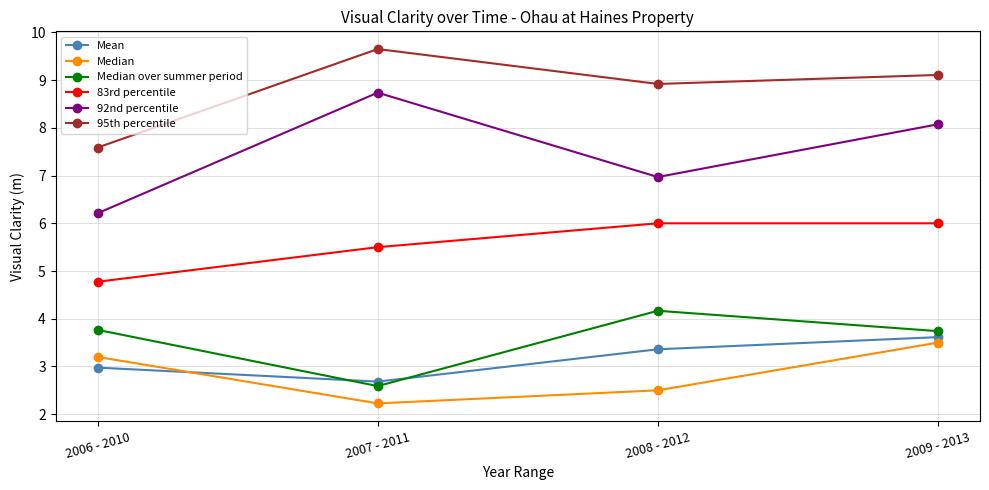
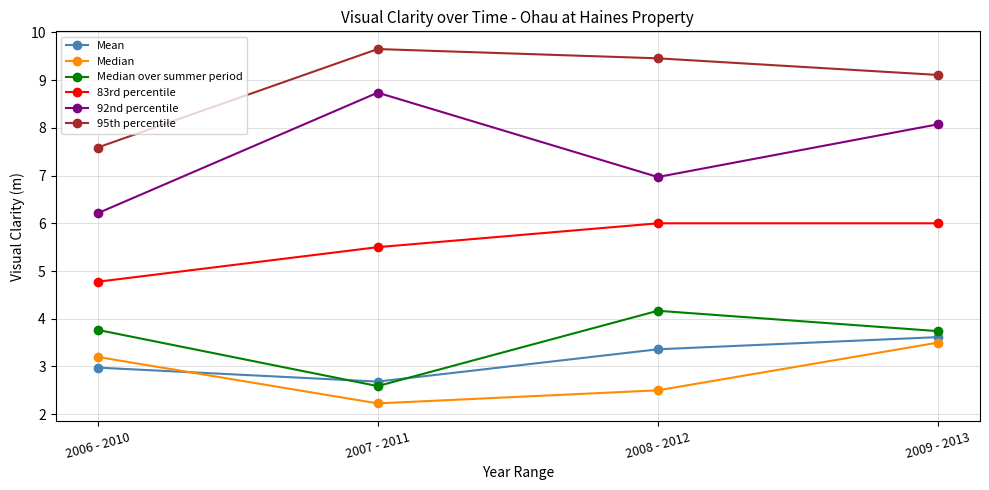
  {
    "Mean": {
      "2006 - 2010": 3.0,
      "2007 - 2011": 2.7,
      "2008 - 2012": 3.4,
      "2009 - 2013": 3.6
    },
    "Median": {
      "2006 - 2010": 3.2,
      "2007 - 2011": 2.2,
      "2008 - 2012": 2.5,
      "2009 - 2013": 3.5
    },
    "Median over summer period": {
      "2006 - 2010": 3.8,
      "2007 - 2011": 2.6,
      "2008 - 2012": 4.2,
      "2009 - 2013": 3.7
    },
    "83rd percentile": {
      "2006 - 2010": 4.8,
      "2007 - 2011": 5.5,
      "2008 - 2012": 6.0,
      "2009 - 2013": 6.0
    },
    "92nd percentile": {
      "2006 - 2010": 6.2,
      "2007 - 2011": 8.7,
      "2008 - 2012": 7.0,
      "2009 - 2013": 8.1
    },
    "95th percentile": {
      "2006 - 2010": 7.6,
      "2007 - 2011": 9.7,
-     "2008 - 2012": 8.9,
+     "2008 - 2012": 9.5,
      "2009 - 2013": 9.1
    }
  }
